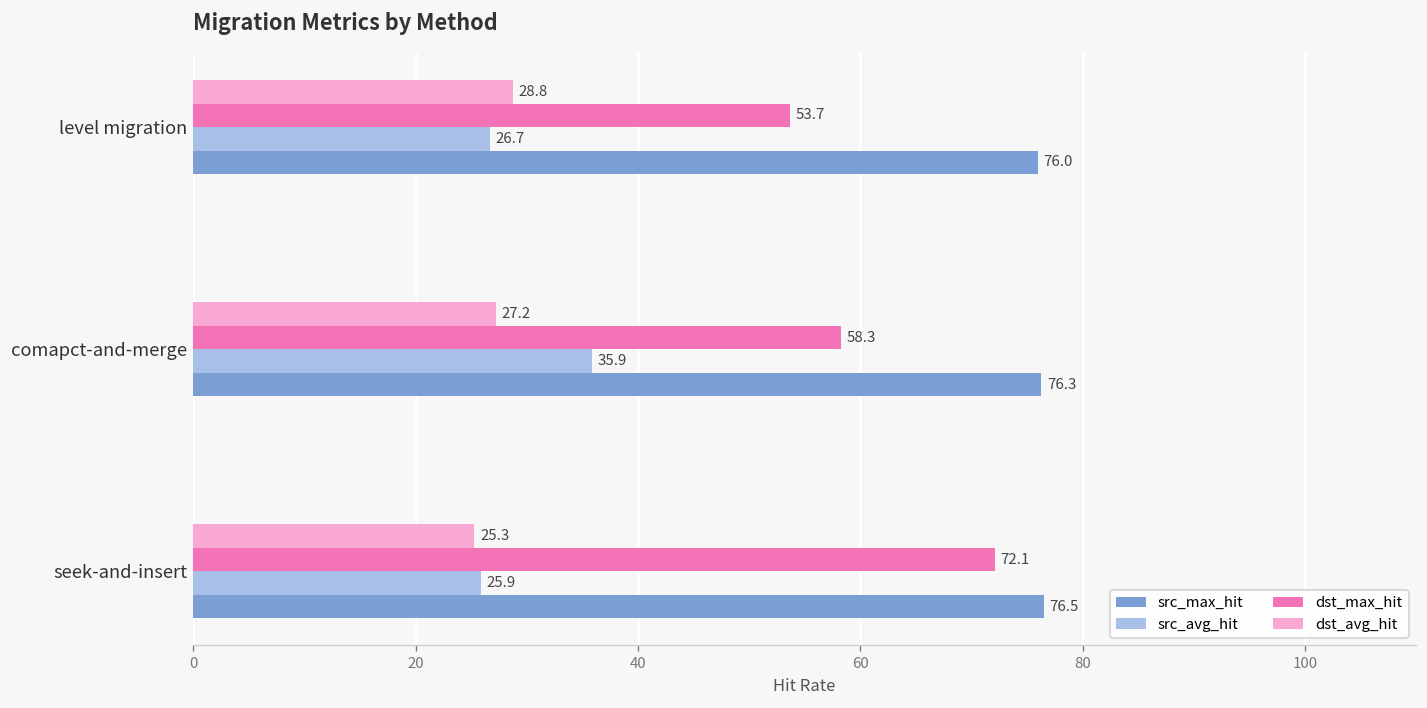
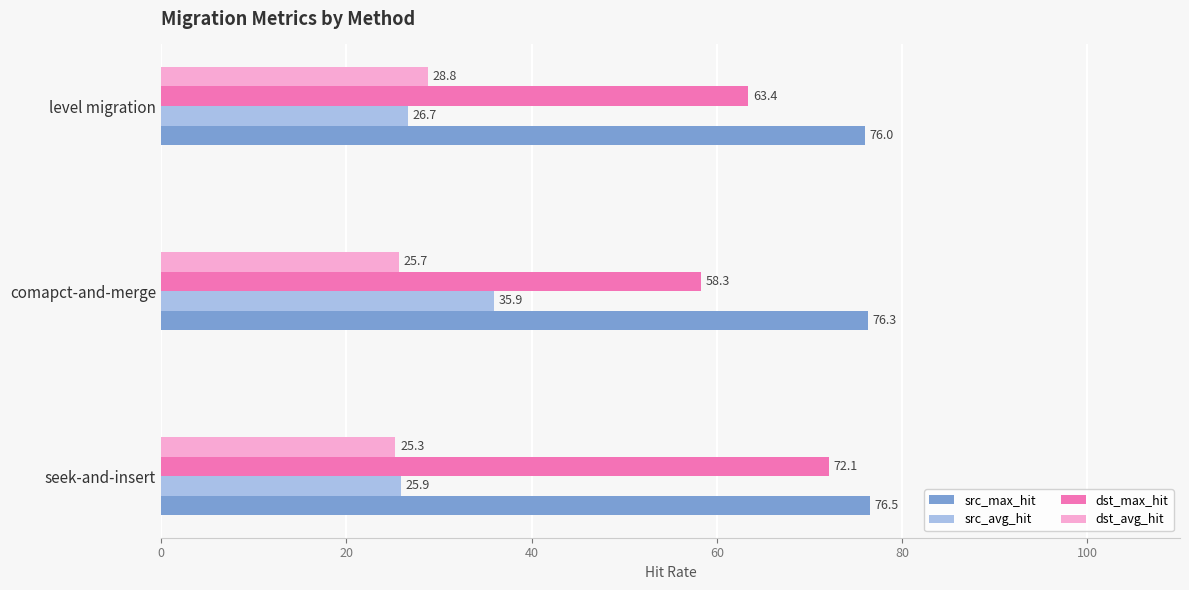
  {
    "dst_max_hit": {
-     "level migration": 53.7,
+     "level migration": 63.4,
      "comapct-and-merge": 58.3,
      "seek-and-insert": 72.1
    },
    "dst_avg_hit": {
      "level migration": 28.8,
-     "comapct-and-merge": 27.2,
+     "comapct-and-merge": 25.7,
      "seek-and-insert": 25.3
    }
  }
